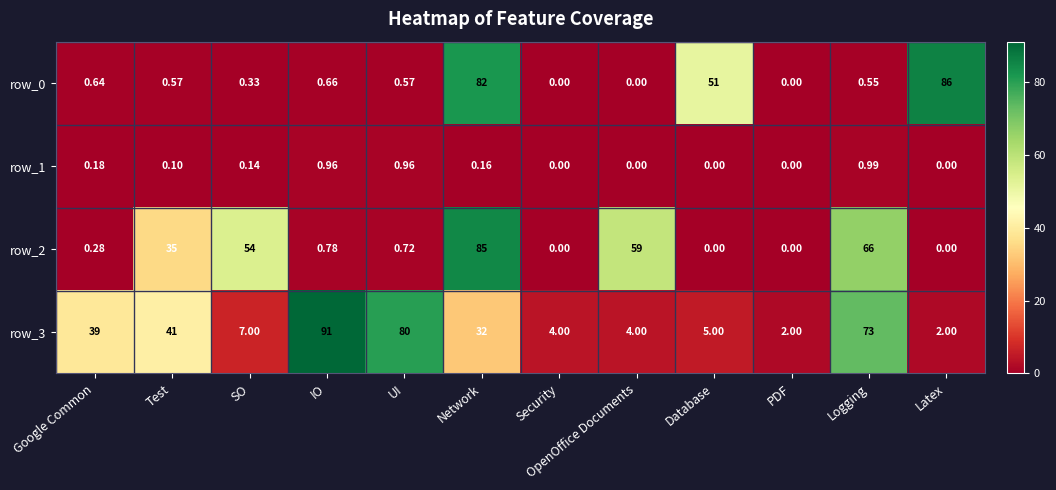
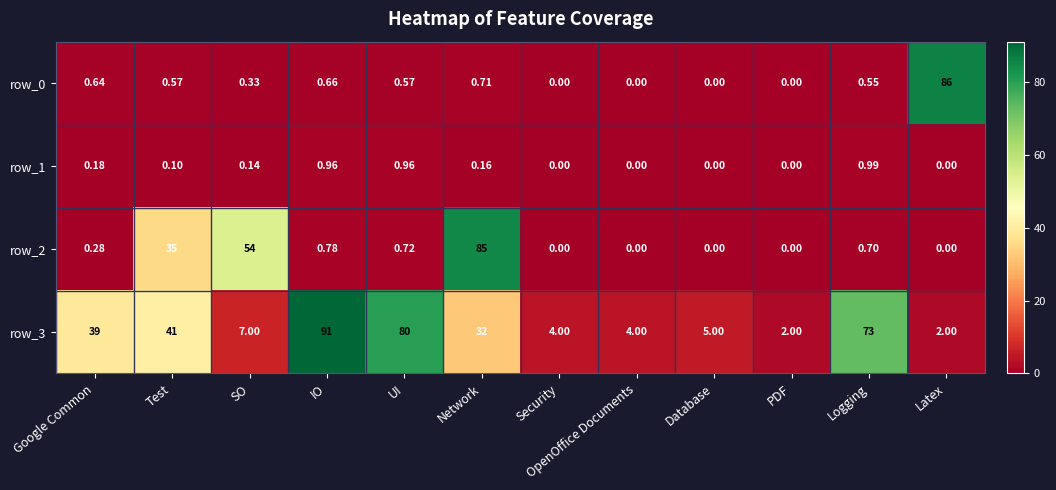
  {
    "row_0": {
      "Google Common": 0.64,
      "Test": 0.57,
      "SO": 0.33,
      "IO": 0.66,
      "UI": 0.57,
-     "Network": 82,
+     "Network": 0.71,
      "Security": 0.00,
      "OpenOffice Documents": 0.00,
-     "Database": 51,
+     "Database": 0.00,
      "PDF": 0.00,
      "Logging": 0.55,
      "Latex": 86
    },
    "row_1": {
      "Google Common": 0.18,
      "Test": 0.10,
      "SO": 0.14,
      "IO": 0.96,
      "UI": 0.96,
      "Network": 0.16,
      "Security": 0.00,
      "OpenOffice Documents": 0.00,
      "Database": 0.00,
      "PDF": 0.00,
      "Logging": 0.99,
      "Latex": 0.00
    },
    "row_2": {
      "Google Common": 0.28,
      "Test": 35,
      "SO": 54,
      "IO": 0.78,
      "UI": 0.72,
      "Network": 85,
      "Security": 0.00,
-     "OpenOffice Documents": 59,
+     "OpenOffice Documents": 0.00,
      "Database": 0.00,
      "PDF": 0.00,
-     "Logging": 66,
+     "Logging": 0.70,
      "Latex": 0.00
    },
    "row_3": {
      "Google Common": 39,
      "Test": 41,
      "SO": 7.00,
      "IO": 91,
      "UI": 80,
      "Network": 32,
      "Security": 4.00,
      "OpenOffice Documents": 4.00,
      "Database": 5.00,
      "PDF": 2.00,
      "Logging": 73,
      "Latex": 2.00
    }
  }
